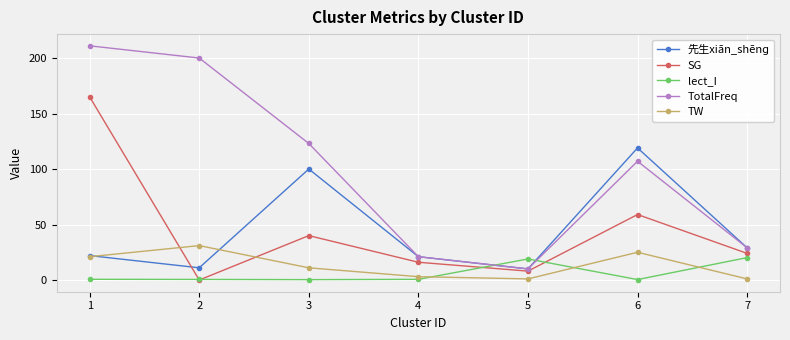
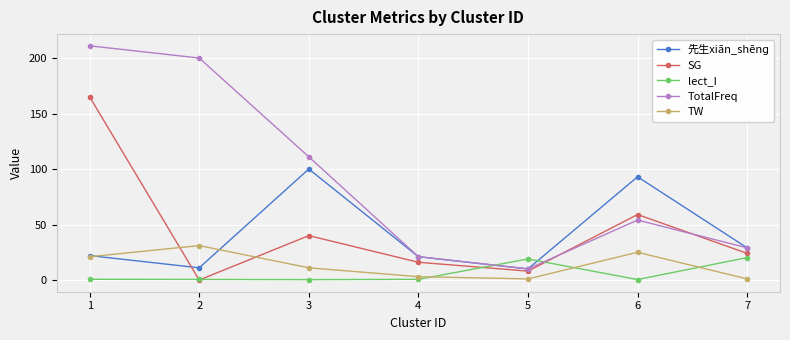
  {
    "先生xiān_shēnɡ": {
      "2": 11,
      "3": 100,
-     "6": 119
+     "6": 93
    },
    "SG": {
      "1": 165,
      "3": 40,
      "4": 16,
      "6": 59,
      "7": 24
    },
    "lect_I": {
      "1": 1,
      "3": 0,
      "4": 1,
      "5": 19,
      "6": 0,
      "7": 20
    },
    "TotalFreq": {
      "1": 211,
      "2": 200,
-     "3": 123,
-     "6": 107
+     "3": 111,
+     "6": 54
    },
    "TW": {
      "2": 31,
      "3": 11,
      "4": 3,
      "5": 1,
      "6": 25,
      "7": 1
    }
  }
